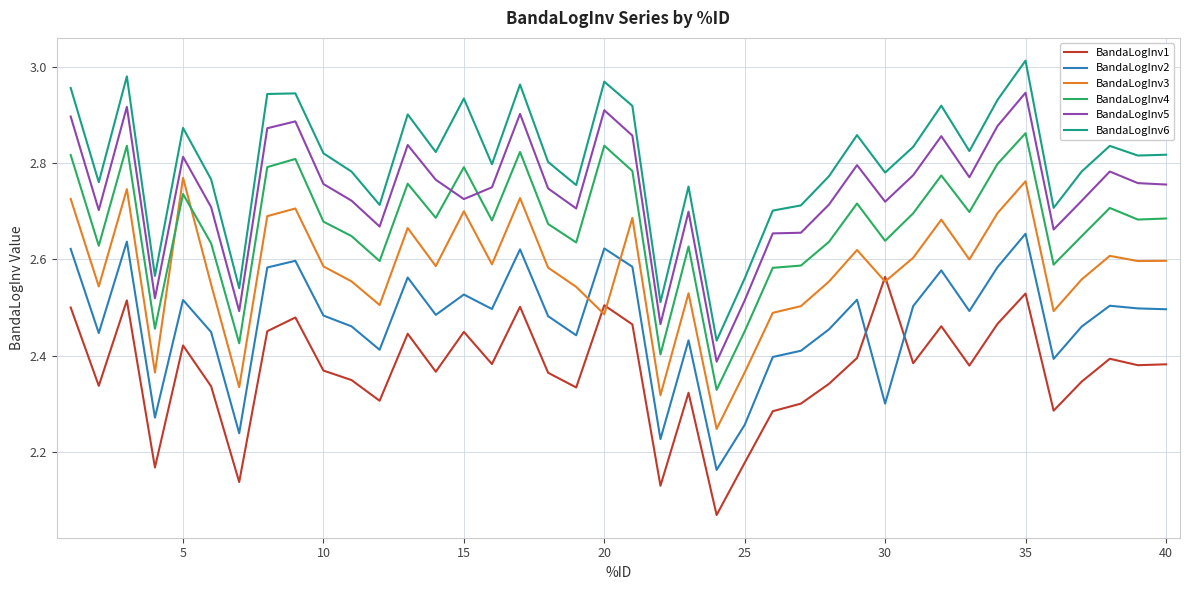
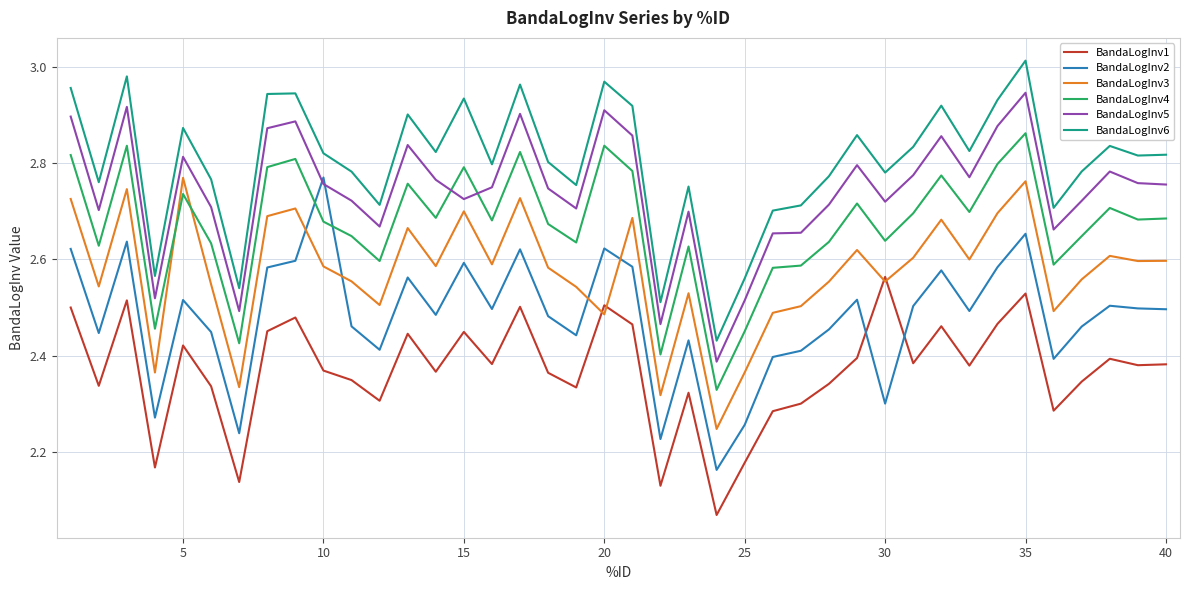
  {
    "BandaLogInv1": {
      "5": 2.42,
      "10": 2.37,
      "15": 2.45,
      "20": 2.50,
      "25": 2.18,
      "30": 2.56,
      "35": 2.53,
      "40": 2.38
    },
    "BandaLogInv2": {
      "5": 2.52,
-     "10": 2.48,
-     "15": 2.53,
+     "10": 2.77,
+     "15": 2.59,
      "20": 2.62,
      "25": 2.26,
      "30": 2.30,
      "35": 2.65,
      "40": 2.50
    },
    "BandaLogInv3": {
      "5": 2.77,
      "10": 2.59,
      "15": 2.70,
      "20": 2.49,
      "25": 2.37,
      "30": 2.55,
      "35": 2.76,
      "40": 2.60
    },
    "BandaLogInv5": {
      "5": 2.81,
      "10": 2.76,
      "15": 2.73,
      "20": 2.91,
      "25": 2.51,
      "30": 2.72,
      "35": 2.95,
      "40": 2.76
    }
  }
